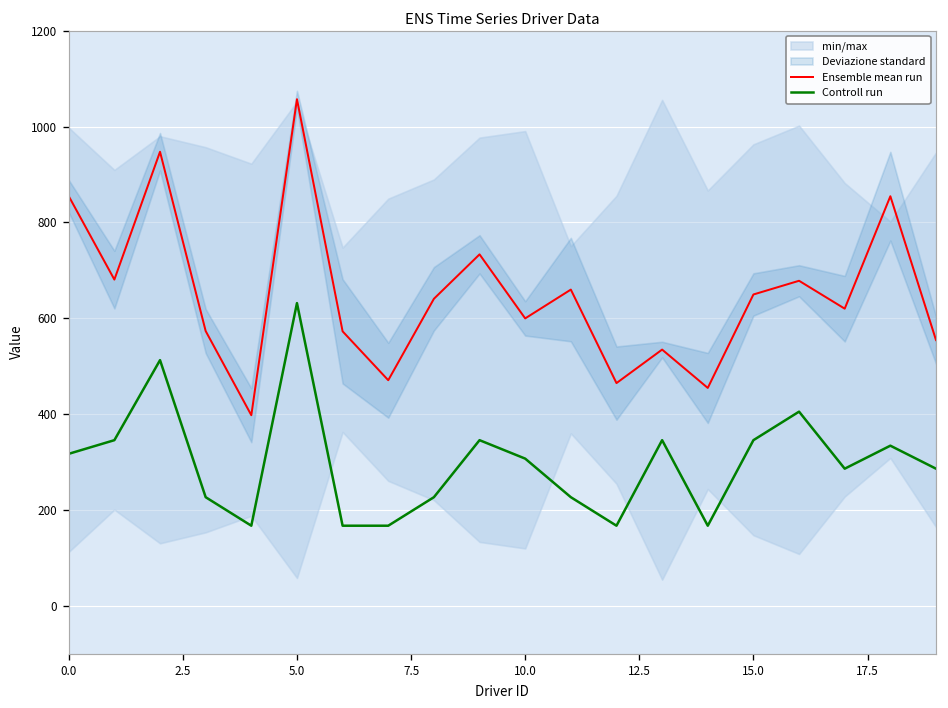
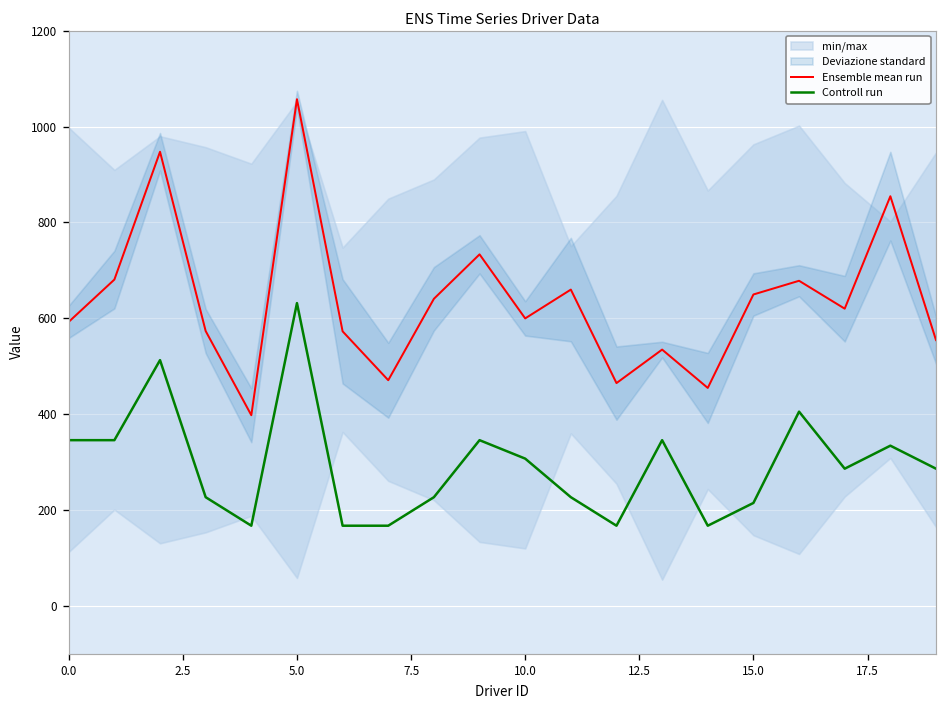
  {
    "Ensemble mean run": {
-     "0.0": 850,
+     "0.0": 590,
      "10.0": 600,
      "15.0": 650
    },
    "Controll run": {
-     "0.0": 320,
+     "0.0": 350,
      "5.0": 630,
      "10.0": 310,
-     "15.0": 350
+     "15.0": 210
    }
  }
